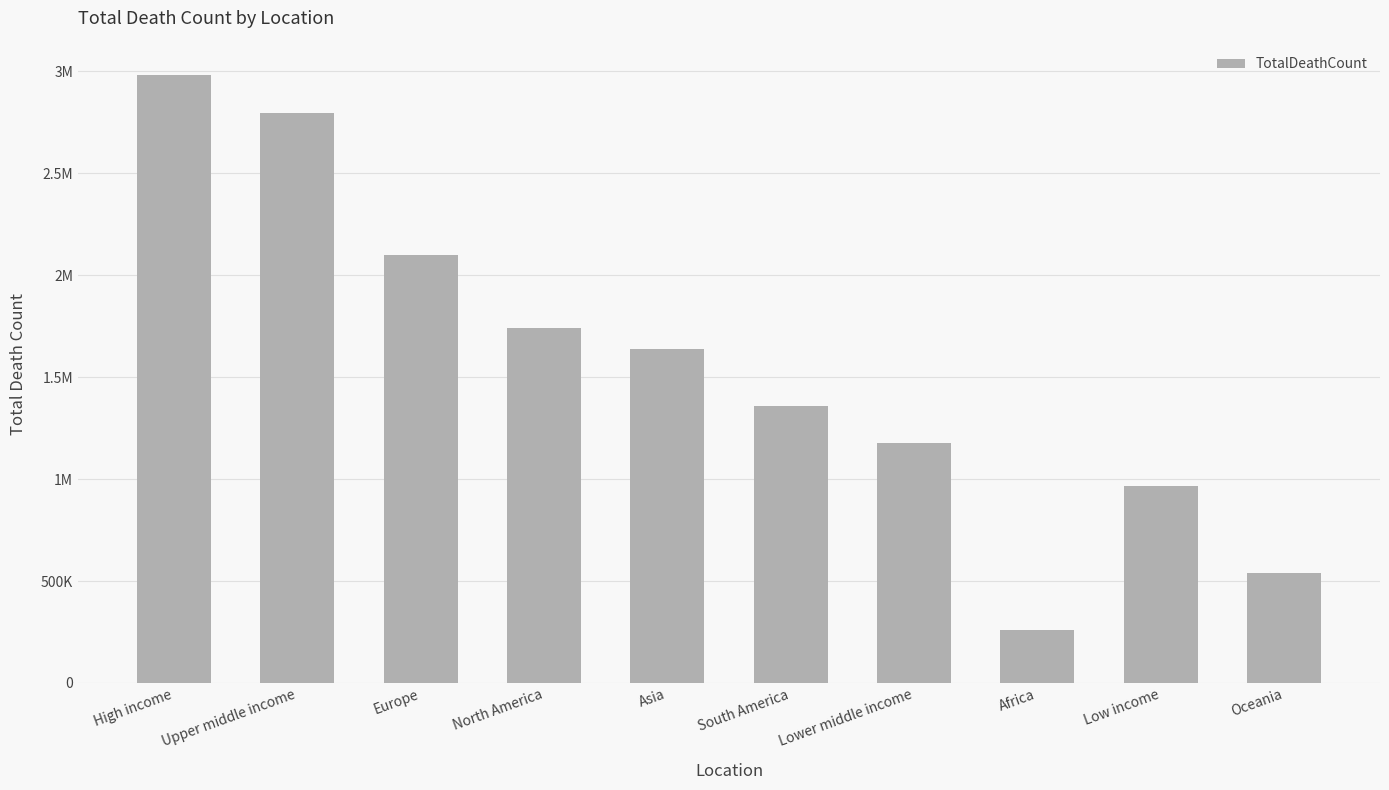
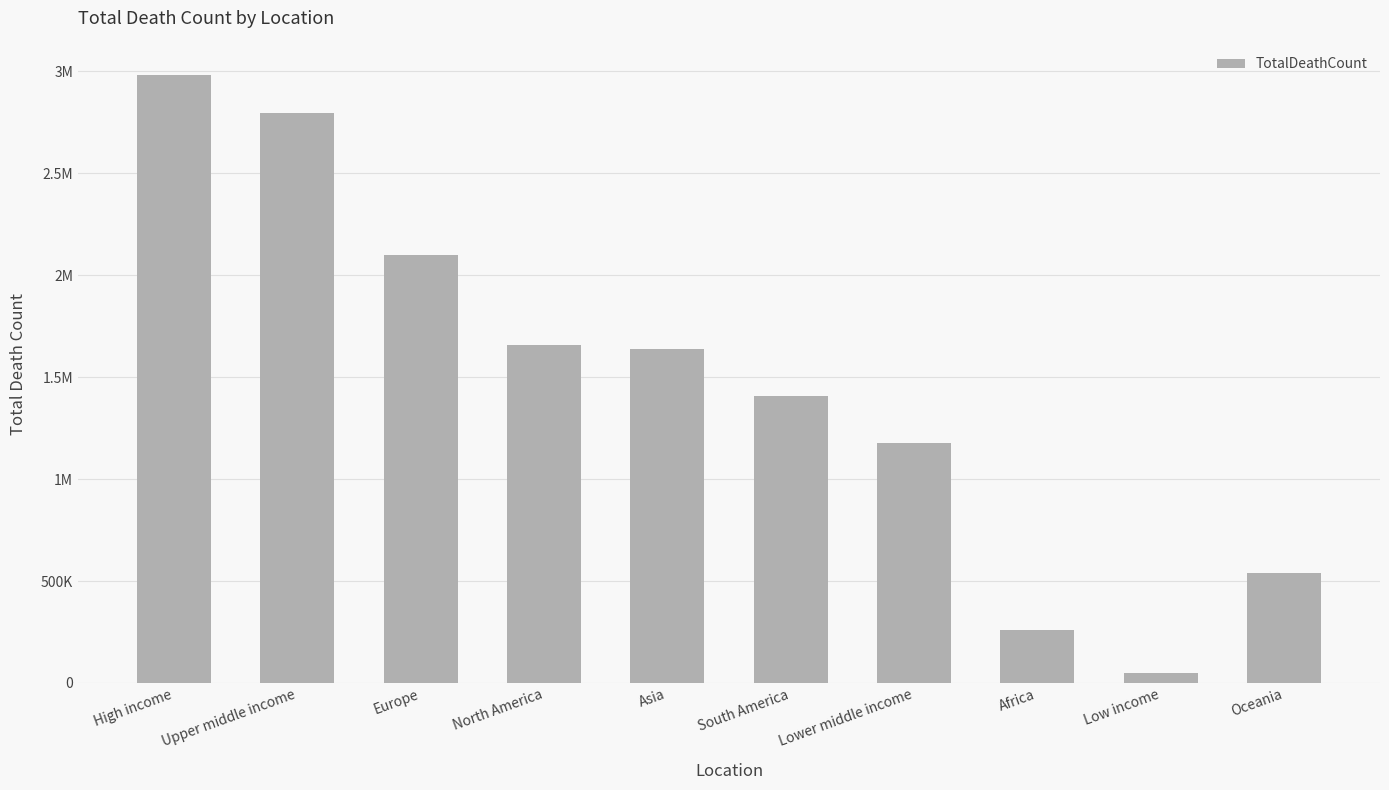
  {
    "High income": 2980000,
    "Upper middle income": 2790000,
    "Europe": 2100000,
-   "North America": 1740000,
+   "North America": 1660000,
    "Asia": 1640000,
-   "South America": 1360000,
+   "South America": 1410000,
    "Lower middle income": 1170000,
    "Africa": 260000,
-   "Low income": 970000,
+   "Low income": 50000,
    "Oceania": 540000
  }
